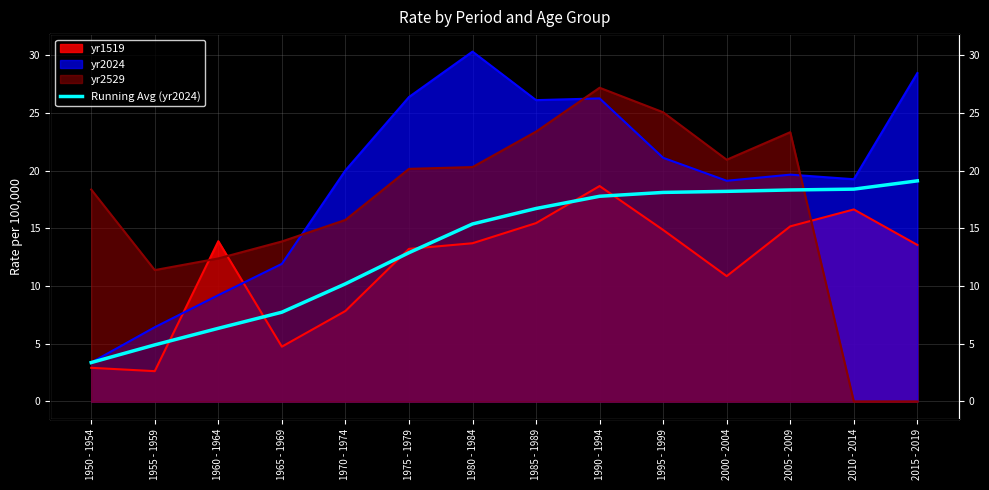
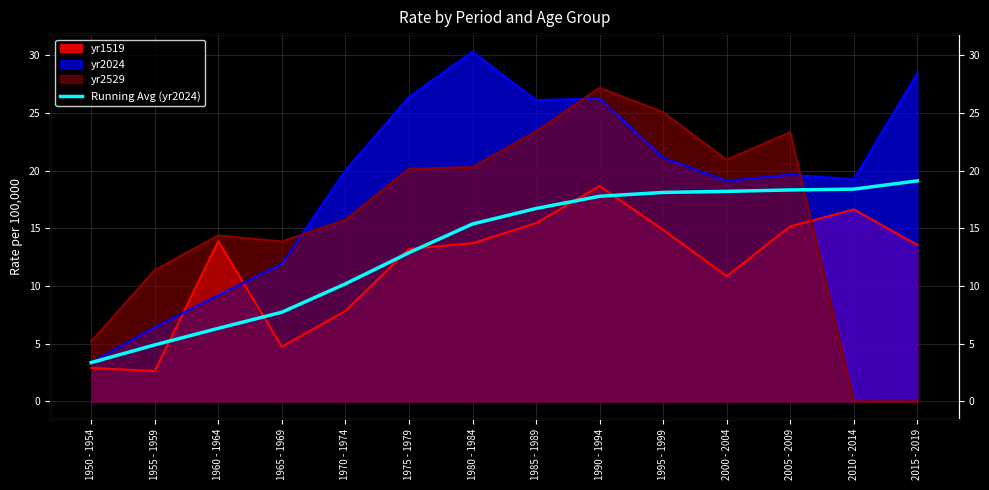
  {
    "yr1519": {
      "1950 - 1954": 2.9,
      "1955 - 1959": 2.6,
      "1960 - 1964": 13.9,
      "1965 - 1969": 4.7,
      "1970 - 1974": 7.8,
      "1975 - 1979": 13.2,
      "1980 - 1984": 13.7,
      "1985 - 1989": 15.5,
      "1990 - 1994": 18.7,
      "1995 - 1999": 14.9,
      "2000 - 2004": 10.9,
      "2005 - 2009": 15.2,
      "2010 - 2014": 16.6,
      "2015 - 2019": 13.6
    },
    "yr2024": {
      "1955 - 1959": 6.4,
      "1960 - 1964": 9.2,
      "1965 - 1969": 11.9,
      "1970 - 1974": 20.0,
      "1975 - 1979": 26.4,
      "1980 - 1984": 30.3,
      "1985 - 1989": 26.1,
      "1990 - 1994": 26.3,
      "1995 - 1999": 21.1,
      "2000 - 2004": 19.1,
      "2005 - 2009": 19.7,
      "2010 - 2014": 19.3,
      "2015 - 2019": 28.5
    },
    "yr2529": {
-     "1950 - 1954": 18.4,
+     "1950 - 1954": 5.2,
      "1955 - 1959": 11.4,
-     "1960 - 1964": 12.4,
+     "1960 - 1964": 14.4,
      "1965 - 1969": 13.9,
      "1970 - 1974": 15.7,
      "1975 - 1979": 20.2,
      "1980 - 1984": 20.3,
      "1985 - 1989": 23.4,
      "1990 - 1994": 27.2,
      "1995 - 1999": 25.1,
      "2000 - 2004": 21.0,
      "2005 - 2009": 23.3,
      "2010 - 2014": 0.0,
      "2015 - 2019": 0.0
    },
    "Running Avg (yr2024)": {
      "1955 - 1959": 4.9,
      "1960 - 1964": 6.3,
      "1965 - 1969": 7.7,
      "1970 - 1974": 10.2,
      "1975 - 1979": 12.9,
      "1980 - 1984": 15.4,
      "1985 - 1989": 16.7,
      "1990 - 1994": 17.8,
      "1995 - 1999": 18.1,
      "2000 - 2004": 18.2,
      "2005 - 2009": 18.3,
      "2010 - 2014": 18.4,
      "2015 - 2019": 19.1
    }
  }
